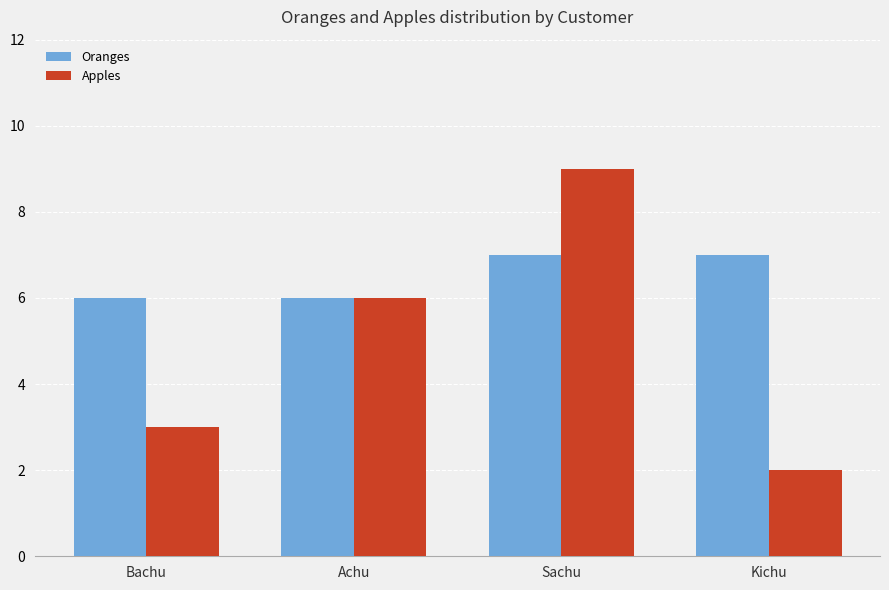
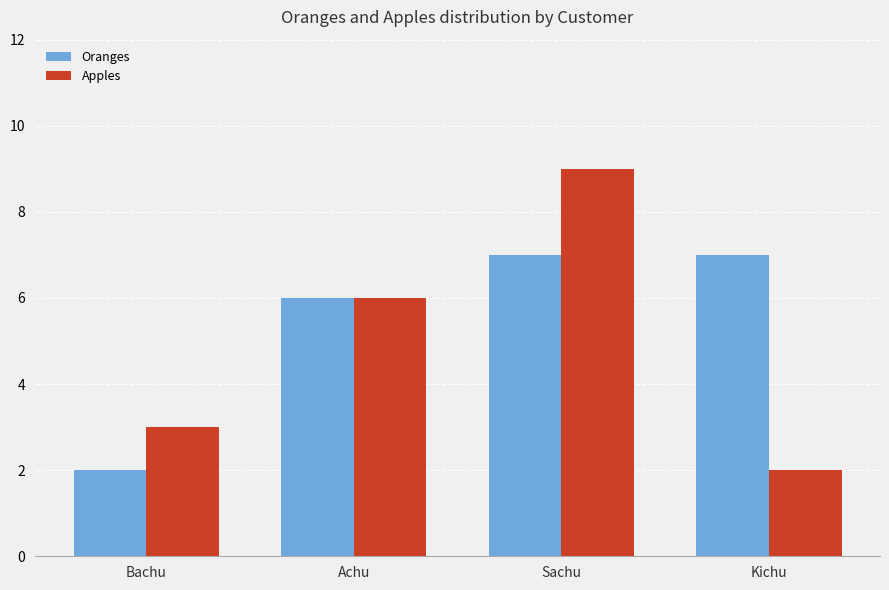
  {
    "Oranges": {
-     "Bachu": 6,
+     "Bachu": 2,
      "Achu": 6,
      "Sachu": 7,
      "Kichu": 7
    },
    "Apples": {
      "Bachu": 3,
      "Achu": 6,
      "Sachu": 9,
      "Kichu": 2
    }
  }
